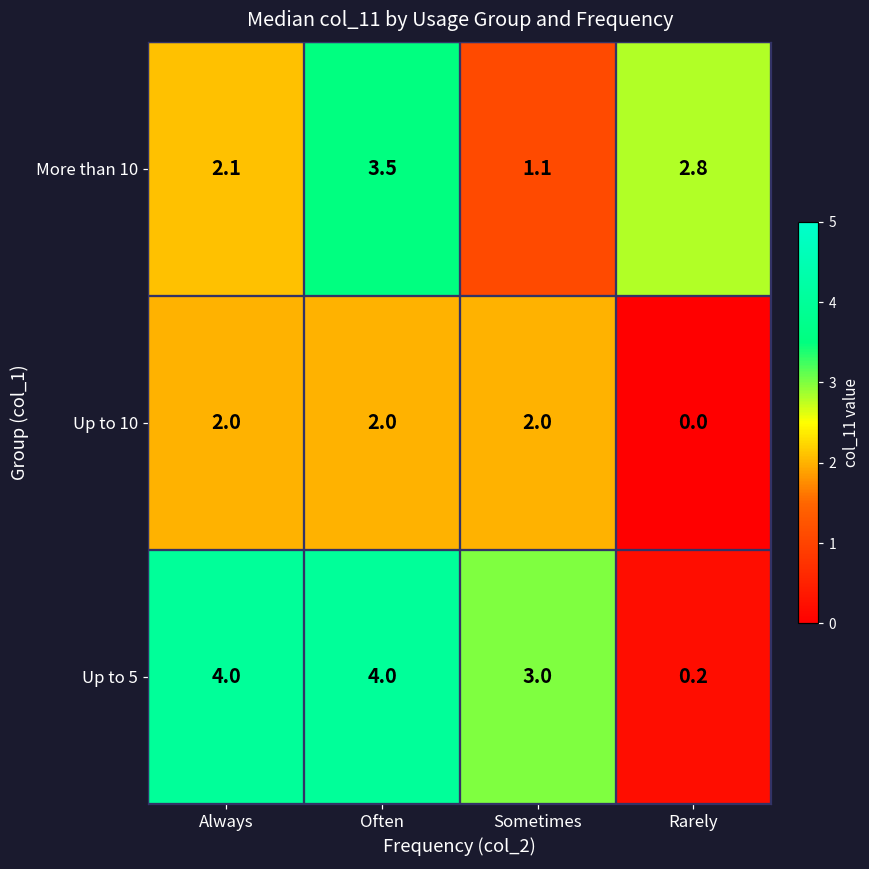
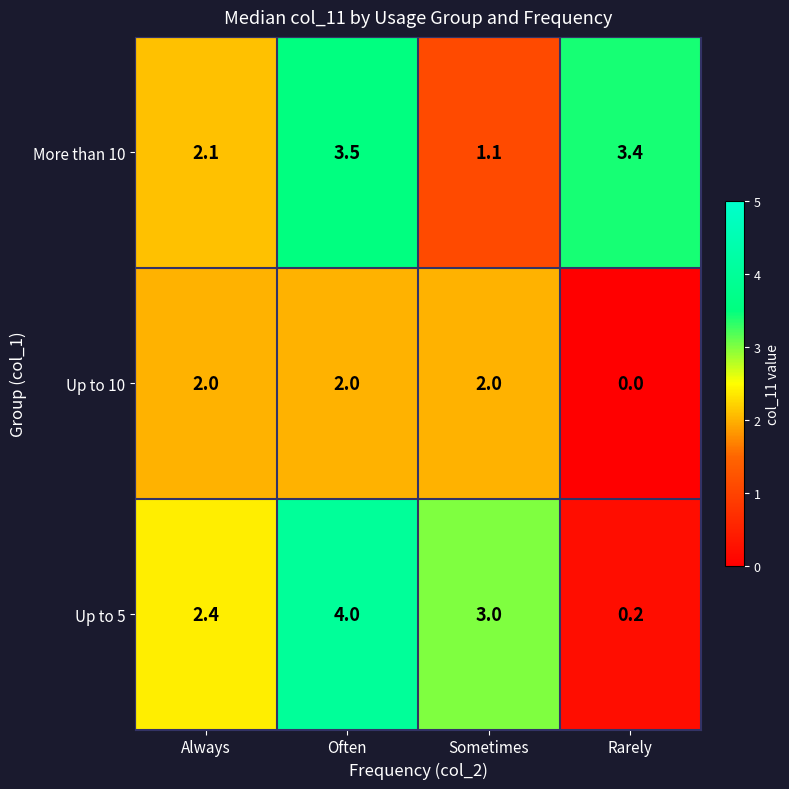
  {
    "More than 10": {
-     "Rarely": 2.8
+     "Rarely": 3.4
    },
    "Up to 5": {
-     "Always": 4.0
+     "Always": 2.4
    }
  }
